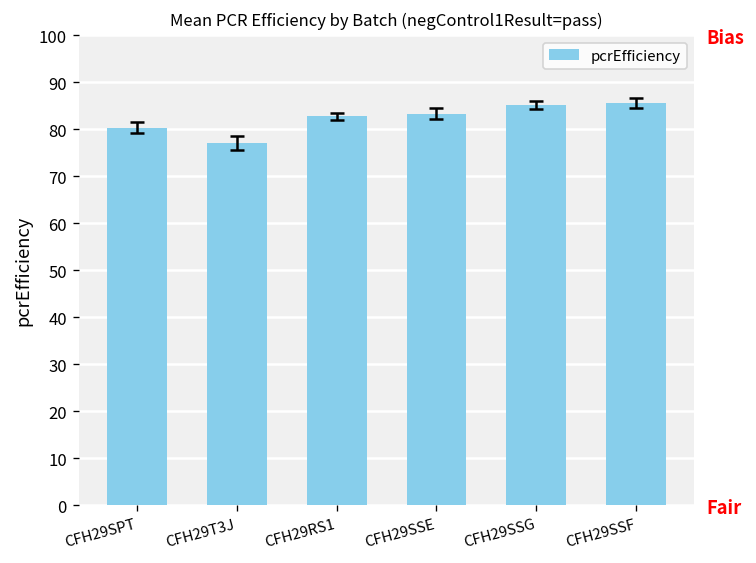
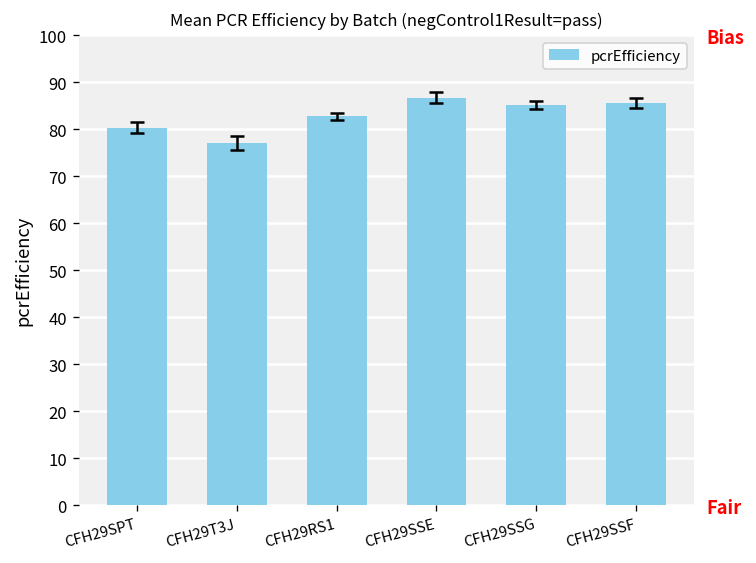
  {
    "pcrEfficiency": {
      "CFH29SPT": 80,
      "CFH29T3J": 77,
      "CFH29RS1": 83,
-     "CFH29SSE": 83,
+     "CFH29SSE": 87,
      "CFH29SSG": 85,
      "CFH29SSF": 86
    }
  }
